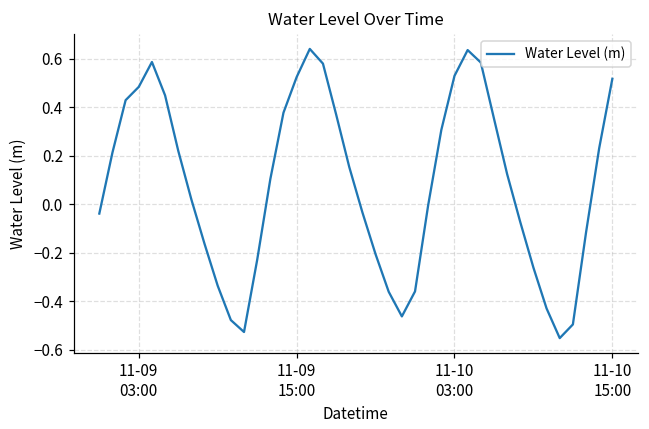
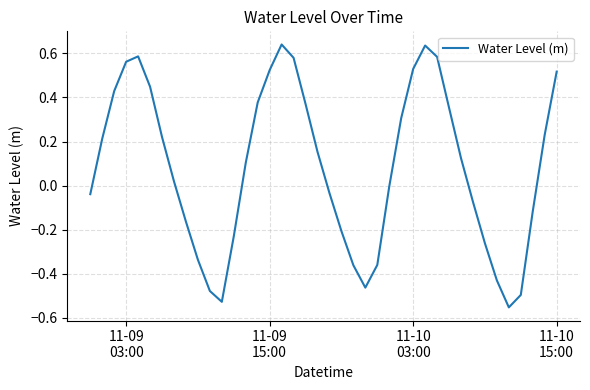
  {
-   "11-09 03:00": 0.48,
+   "11-09 03:00": 0.56,
    "11-09 15:00": 0.52,
    "11-10 03:00": 0.53,
    "11-10 15:00": 0.52
  }
